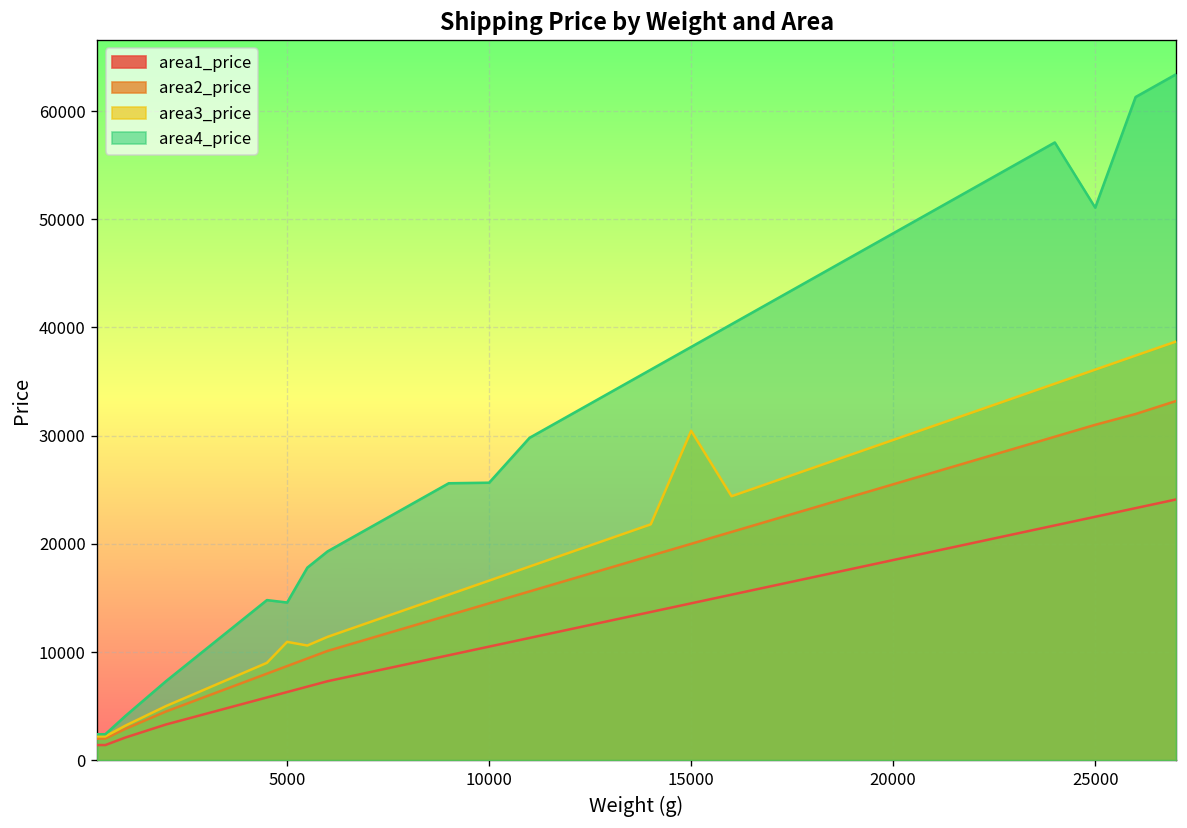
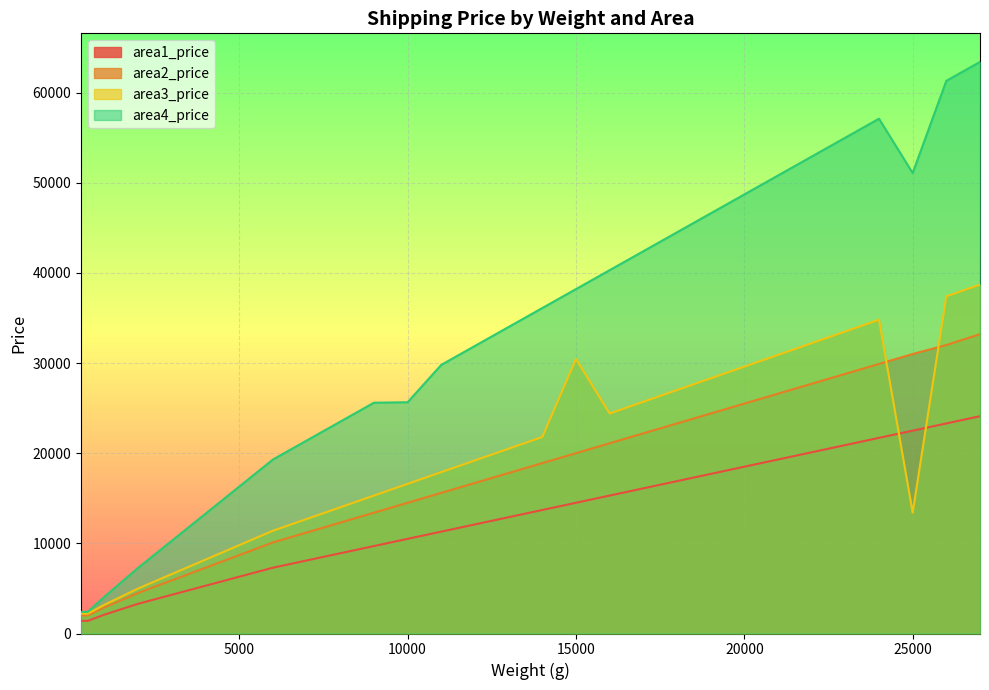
  {
    "area3_price": {
-     "5000": 11000,
+     "5000": 10000,
      "10000": 17000,
      "15000": 30000,
      "20000": 30000,
-     "25000": 36000
+     "25000": 13000
    },
    "area4_price": {
-     "5000": 15000,
+     "5000": 16000,
      "10000": 26000,
      "15000": 38000,
      "20000": 49000,
      "25000": 51000
    }
  }
